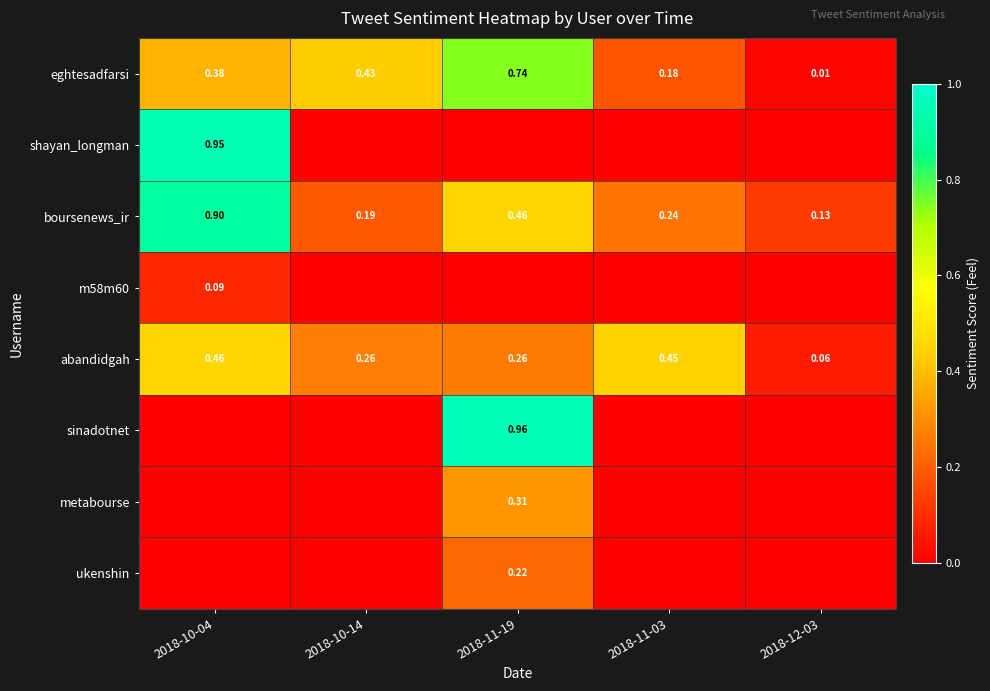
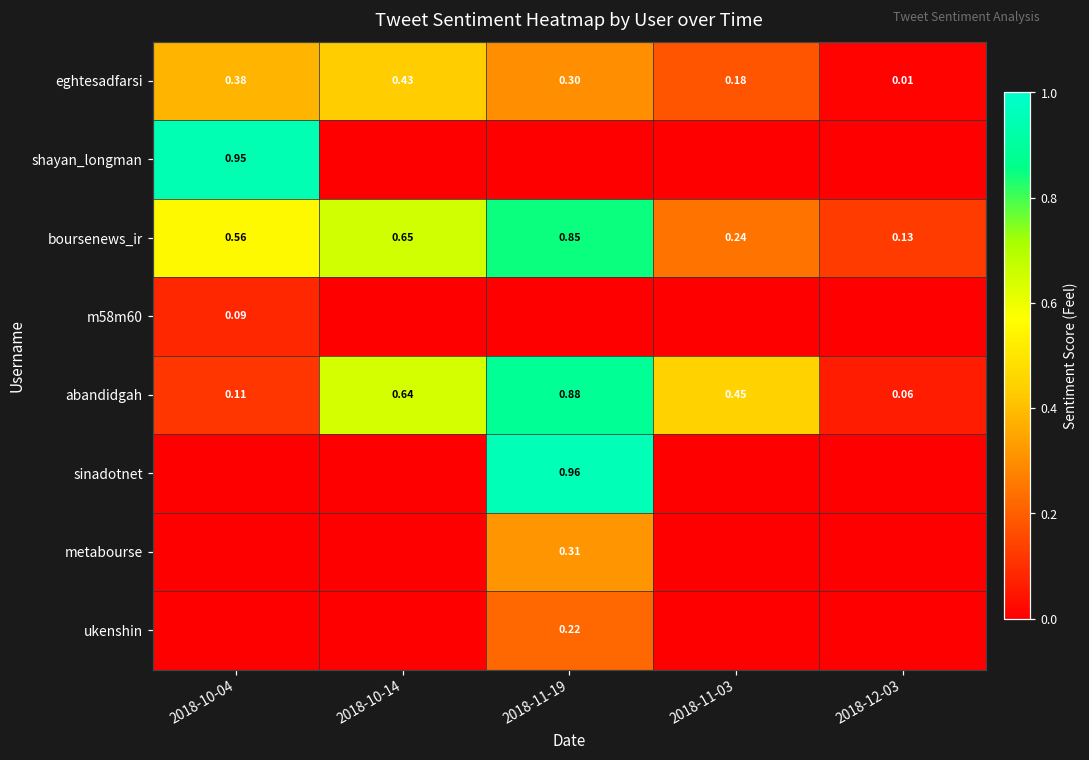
  {
    "eghtesadfarsi": {
      "2018-10-04": 0.38,
      "2018-10-14": 0.43,
-     "2018-11-19": 0.74,
+     "2018-11-19": 0.30,
      "2018-11-03": 0.18,
      "2018-12-03": 0.01
    },
    "shayan_longman": {
      "2018-10-04": 0.95
    },
    "boursenews_ir": {
-     "2018-10-04": 0.90,
-     "2018-10-14": 0.19,
-     "2018-11-19": 0.46,
+     "2018-10-04": 0.56,
+     "2018-10-14": 0.65,
+     "2018-11-19": 0.85,
      "2018-11-03": 0.24,
      "2018-12-03": 0.13
    },
    "m58m60": {
      "2018-10-04": 0.09
    },
    "abandidgah": {
-     "2018-10-04": 0.46,
-     "2018-10-14": 0.26,
-     "2018-11-19": 0.26,
+     "2018-10-04": 0.11,
+     "2018-10-14": 0.64,
+     "2018-11-19": 0.88,
      "2018-11-03": 0.45,
      "2018-12-03": 0.06
    },
    "sinadotnet": {
      "2018-11-19": 0.96
    },
    "metabourse": {
      "2018-11-19": 0.31
    },
    "ukenshin": {
      "2018-11-19": 0.22
    }
  }
